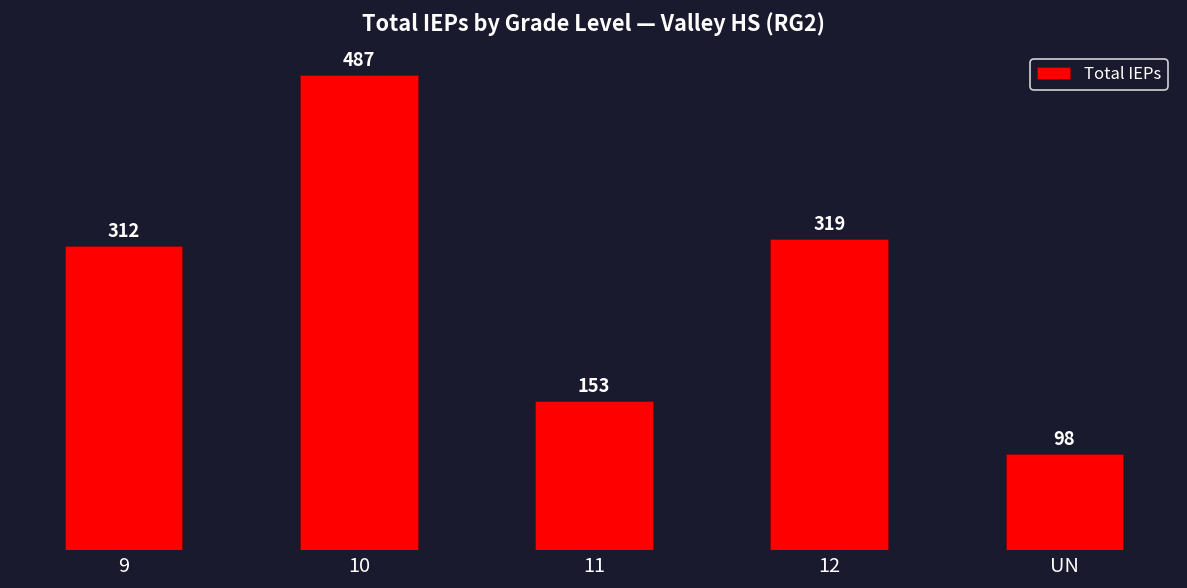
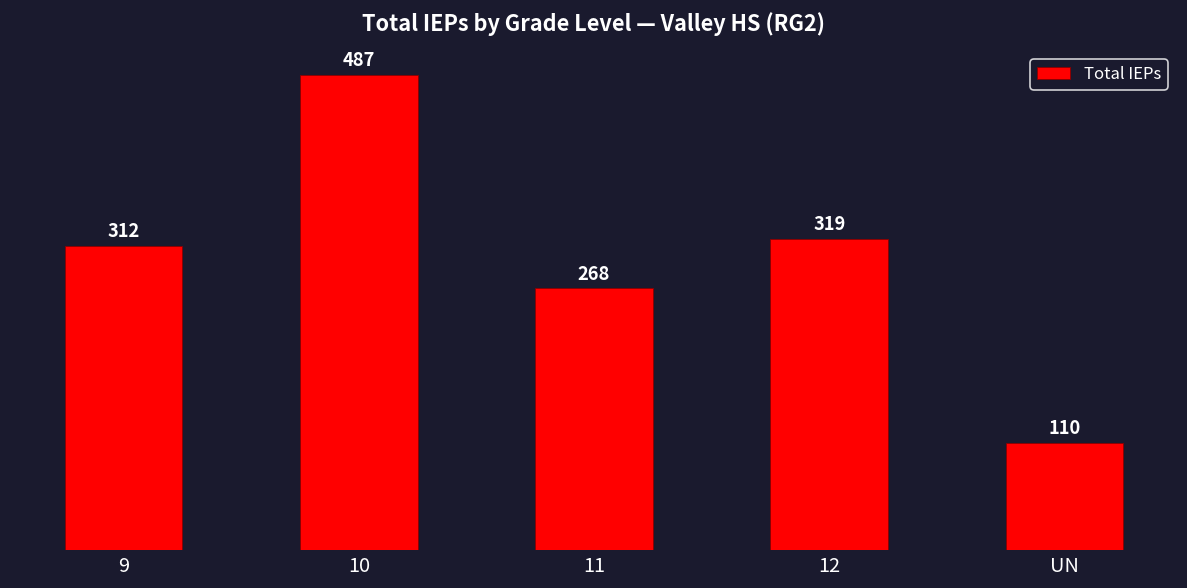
  {
    "9": 312,
    "10": 487,
-   "11": 153,
+   "11": 268,
    "12": 319,
-   "UN": 98
+   "UN": 110
  }
